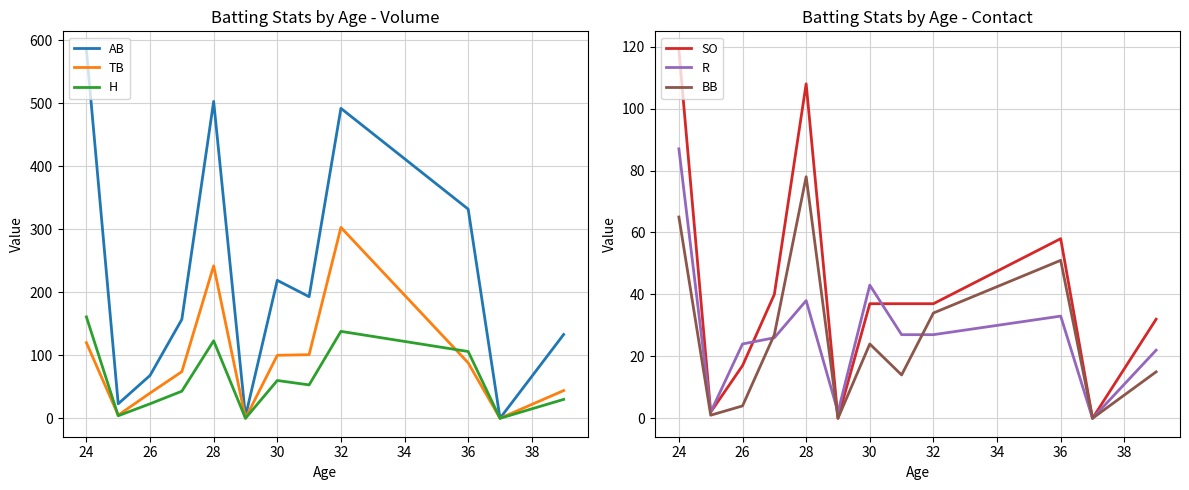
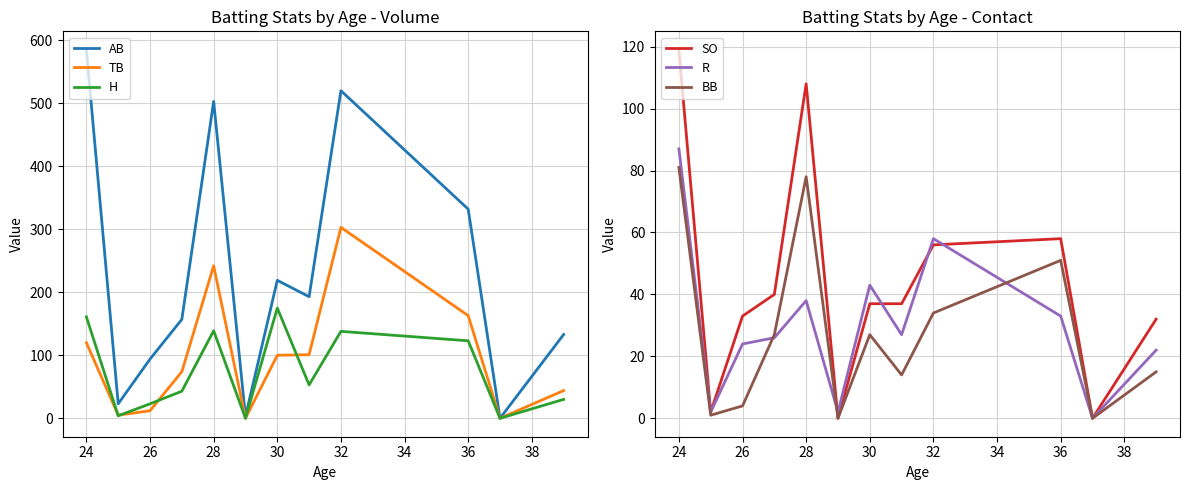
  {
    "Batting Stats by Age - Volume": {
      "AB": {
-       "26": 70,
+       "26": 90,
        "28": 500,
        "30": 220,
-       "32": 490,
+       "32": 520,
        "36": 330
      },
      "TB": {
        "24": 120,
-       "26": 40,
+       "26": 10,
        "28": 240,
        "30": 100,
        "32": 300,
-       "36": 90
+       "36": 160
      },
      "H": {
        "24": 160,
        "26": 20,
-       "28": 120,
-       "30": 60,
+       "28": 140,
+       "30": 180,
        "32": 140,
-       "36": 110
+       "36": 120
      }
    },
    "Batting Stats by Age - Contact": {
      "SO": {
-       "26": 17,
+       "26": 33,
        "28": 108,
        "30": 37,
-       "32": 37,
+       "32": 56,
        "36": 58
      },
      "R": {
        "24": 87,
        "26": 24,
        "28": 38,
        "30": 43,
-       "32": 27,
+       "32": 58,
        "36": 33
      },
      "BB": {
-       "24": 65,
+       "24": 81,
        "26": 4,
        "28": 78,
-       "30": 24,
+       "30": 27,
        "32": 34,
        "36": 51
      }
    }
  }
